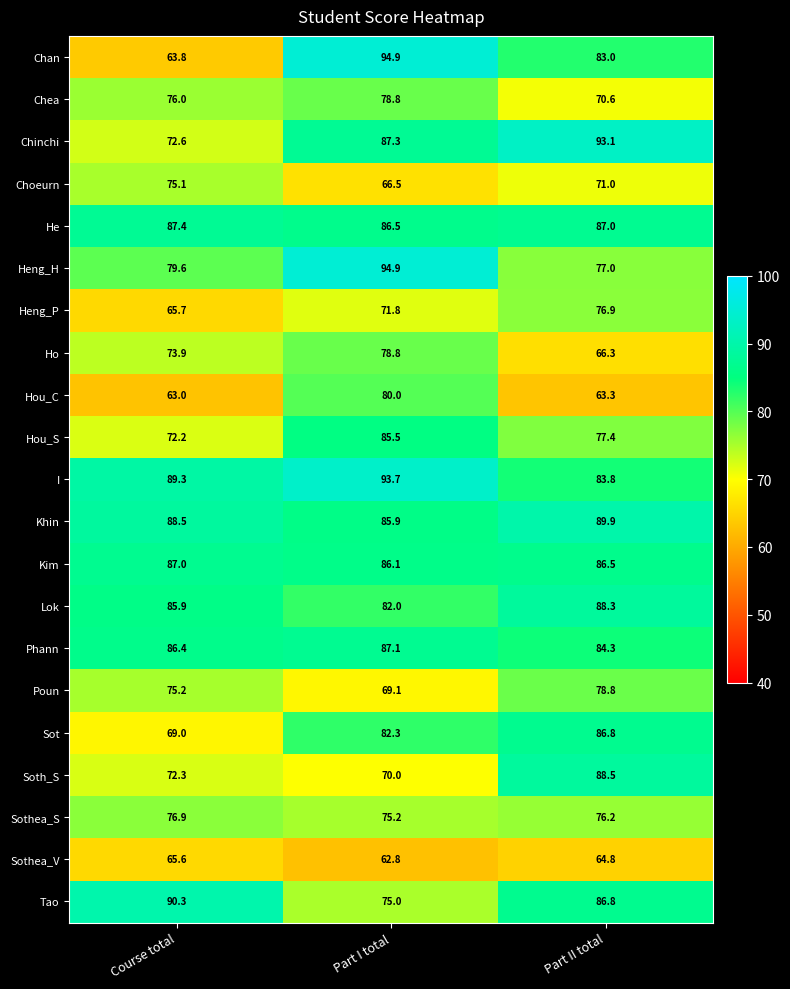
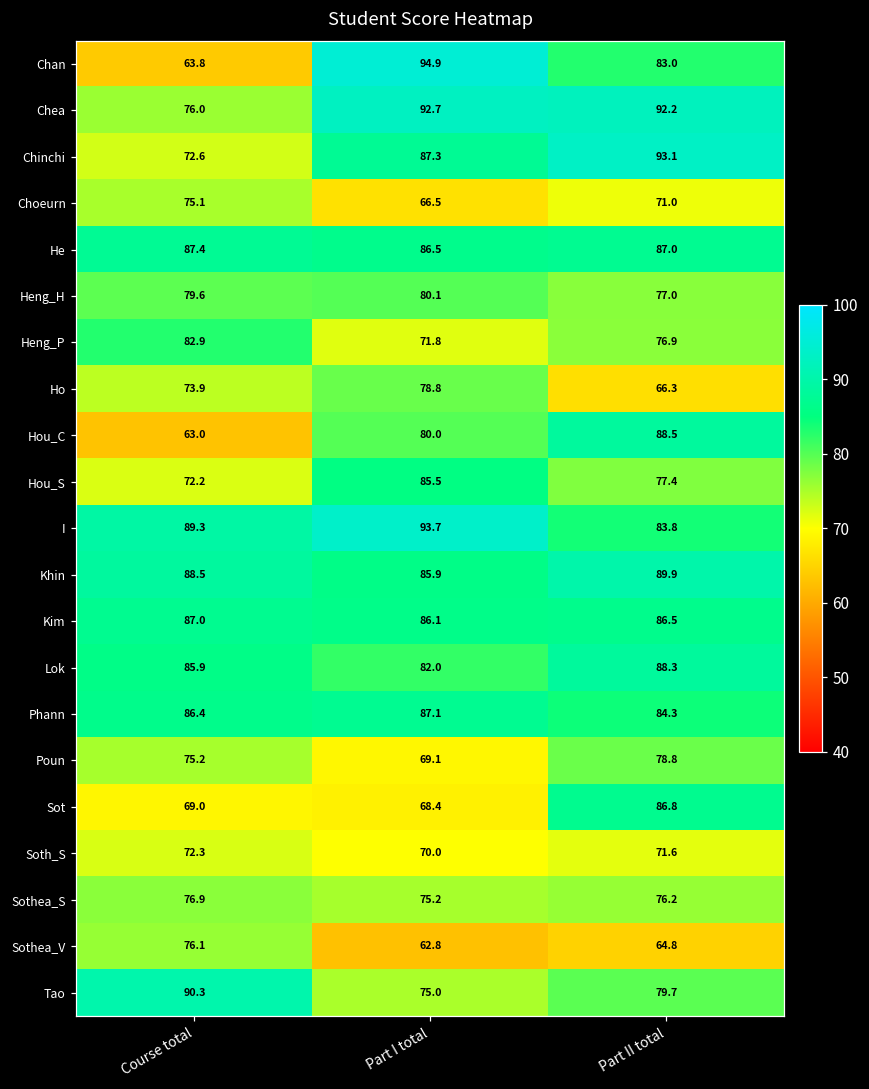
  {
    "Chan": {
      "Course total": 63.8,
      "Part I total": 94.9,
      "Part II total": 83.0
    },
    "Chea": {
      "Course total": 76.0,
-     "Part I total": 78.8,
-     "Part II total": 70.6
+     "Part I total": 92.7,
+     "Part II total": 92.2
    },
    "Chinchi": {
      "Course total": 72.6,
      "Part I total": 87.3,
      "Part II total": 93.1
    },
    "Choeurn": {
      "Course total": 75.1,
      "Part I total": 66.5,
      "Part II total": 71.0
    },
    "He": {
      "Course total": 87.4,
      "Part I total": 86.5,
      "Part II total": 87.0
    },
    "Heng_H": {
      "Course total": 79.6,
-     "Part I total": 94.9,
+     "Part I total": 80.1,
      "Part II total": 77.0
    },
    "Heng_P": {
-     "Course total": 65.7,
+     "Course total": 82.9,
      "Part I total": 71.8,
      "Part II total": 76.9
    },
    "Ho": {
      "Course total": 73.9,
      "Part I total": 78.8,
      "Part II total": 66.3
    },
    "Hou_C": {
      "Course total": 63.0,
      "Part I total": 80.0,
-     "Part II total": 63.3
+     "Part II total": 88.5
    },
    "Hou_S": {
      "Course total": 72.2,
      "Part I total": 85.5,
      "Part II total": 77.4
    },
    "I": {
      "Course total": 89.3,
      "Part I total": 93.7,
      "Part II total": 83.8
    },
    "Khin": {
      "Course total": 88.5,
      "Part I total": 85.9,
      "Part II total": 89.9
    },
    "Kim": {
      "Course total": 87.0,
      "Part I total": 86.1,
      "Part II total": 86.5
    },
    "Lok": {
      "Course total": 85.9,
      "Part I total": 82.0,
      "Part II total": 88.3
    },
    "Phann": {
      "Course total": 86.4,
      "Part I total": 87.1,
      "Part II total": 84.3
    },
    "Poun": {
      "Course total": 75.2,
      "Part I total": 69.1,
      "Part II total": 78.8
    },
    "Sot": {
      "Course total": 69.0,
-     "Part I total": 82.3,
+     "Part I total": 68.4,
      "Part II total": 86.8
    },
    "Soth_S": {
      "Course total": 72.3,
      "Part I total": 70.0,
-     "Part II total": 88.5
+     "Part II total": 71.6
    },
    "Sothea_S": {
      "Course total": 76.9,
      "Part I total": 75.2,
      "Part II total": 76.2
    },
    "Sothea_V": {
-     "Course total": 65.6,
+     "Course total": 76.1,
      "Part I total": 62.8,
      "Part II total": 64.8
    },
    "Tao": {
      "Course total": 90.3,
      "Part I total": 75.0,
-     "Part II total": 86.8
+     "Part II total": 79.7
    }
  }
